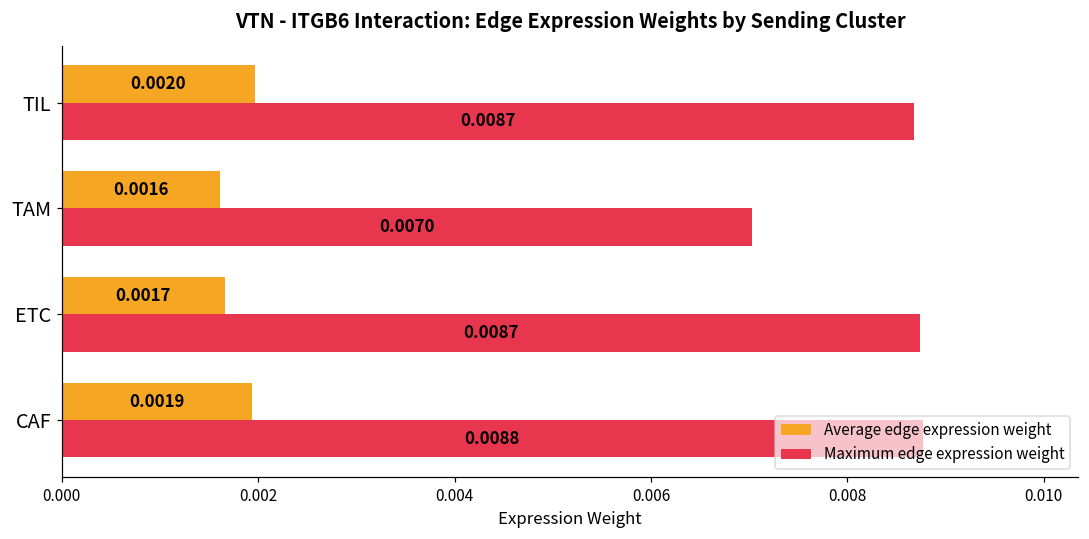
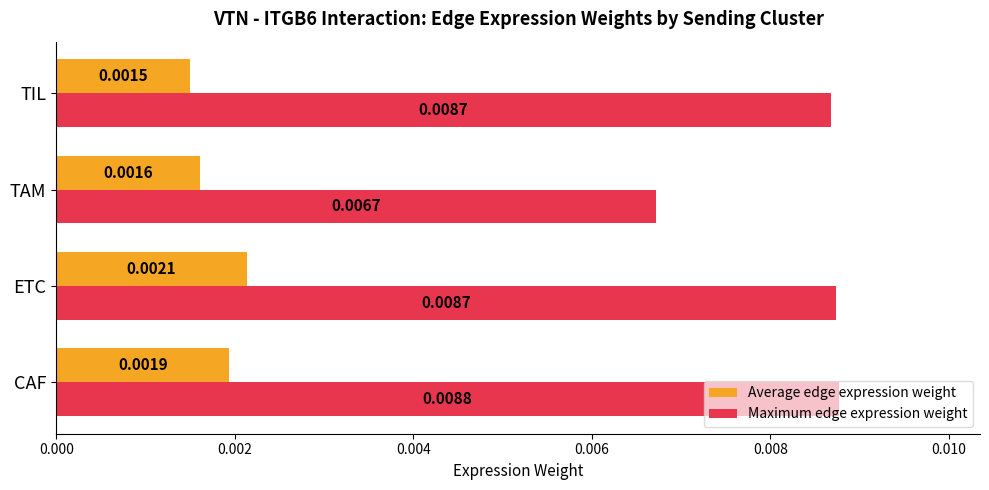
  {
    "Average edge expression weight": {
-     "TIL": 0.0020,
+     "TIL": 0.0015,
      "TAM": 0.0016,
-     "ETC": 0.0017,
+     "ETC": 0.0021,
      "CAF": 0.0019
    },
    "Maximum edge expression weight": {
      "TIL": 0.0087,
-     "TAM": 0.0070,
+     "TAM": 0.0067,
      "ETC": 0.0087
    }
  }
